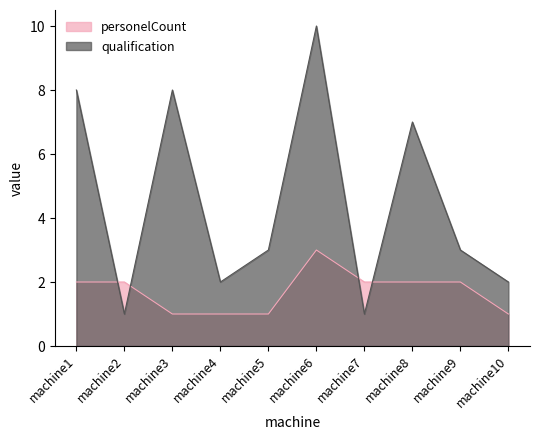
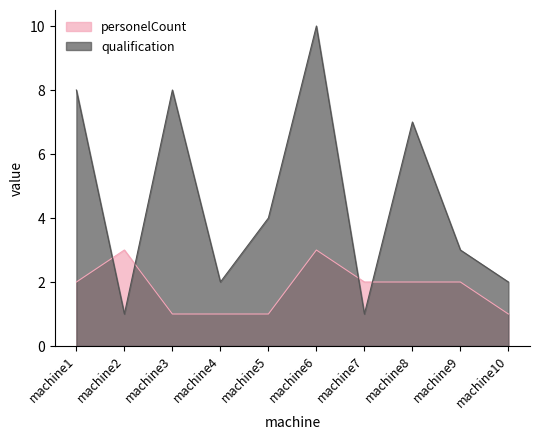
  {
    "personelCount": {
      "machine1": 2,
-     "machine2": 2,
+     "machine2": 3,
      "machine3": 1,
      "machine4": 1,
      "machine5": 1,
      "machine6": 3,
      "machine7": 2,
      "machine8": 2,
      "machine9": 2,
      "machine10": 1
    },
    "qualification": {
      "machine1": 8,
      "machine2": 1,
      "machine3": 8,
      "machine4": 2,
-     "machine5": 3,
+     "machine5": 4,
      "machine6": 10,
      "machine7": 1,
      "machine8": 7,
      "machine9": 3,
      "machine10": 2
    }
  }
